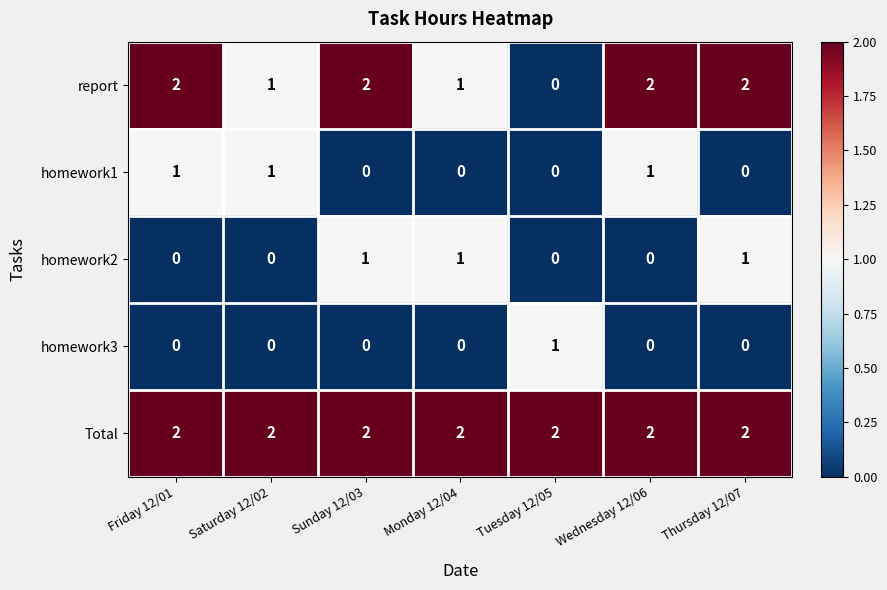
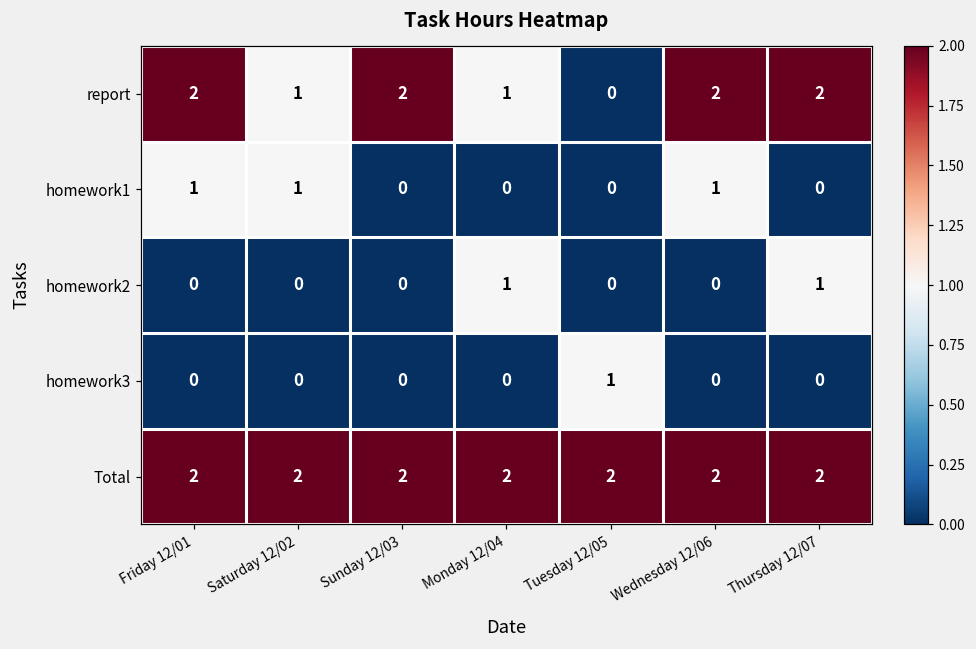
  {
    "report": {
      "Friday 12/01": 2,
      "Saturday 12/02": 1,
      "Sunday 12/03": 2,
      "Monday 12/04": 1,
      "Tuesday 12/05": 0,
      "Wednesday 12/06": 2,
      "Thursday 12/07": 2
    },
    "homework1": {
      "Friday 12/01": 1,
      "Saturday 12/02": 1,
      "Sunday 12/03": 0,
      "Monday 12/04": 0,
      "Tuesday 12/05": 0,
      "Wednesday 12/06": 1,
      "Thursday 12/07": 0
    },
    "homework2": {
      "Friday 12/01": 0,
      "Saturday 12/02": 0,
-     "Sunday 12/03": 1,
+     "Sunday 12/03": 0,
      "Monday 12/04": 1,
      "Tuesday 12/05": 0,
      "Wednesday 12/06": 0,
      "Thursday 12/07": 1
    },
    "homework3": {
      "Friday 12/01": 0,
      "Saturday 12/02": 0,
      "Sunday 12/03": 0,
      "Monday 12/04": 0,
      "Tuesday 12/05": 1,
      "Wednesday 12/06": 0,
      "Thursday 12/07": 0
    },
    "Total": {
      "Friday 12/01": 2,
      "Saturday 12/02": 2,
      "Sunday 12/03": 2,
      "Monday 12/04": 2,
      "Tuesday 12/05": 2,
      "Wednesday 12/06": 2,
      "Thursday 12/07": 2
    }
  }
